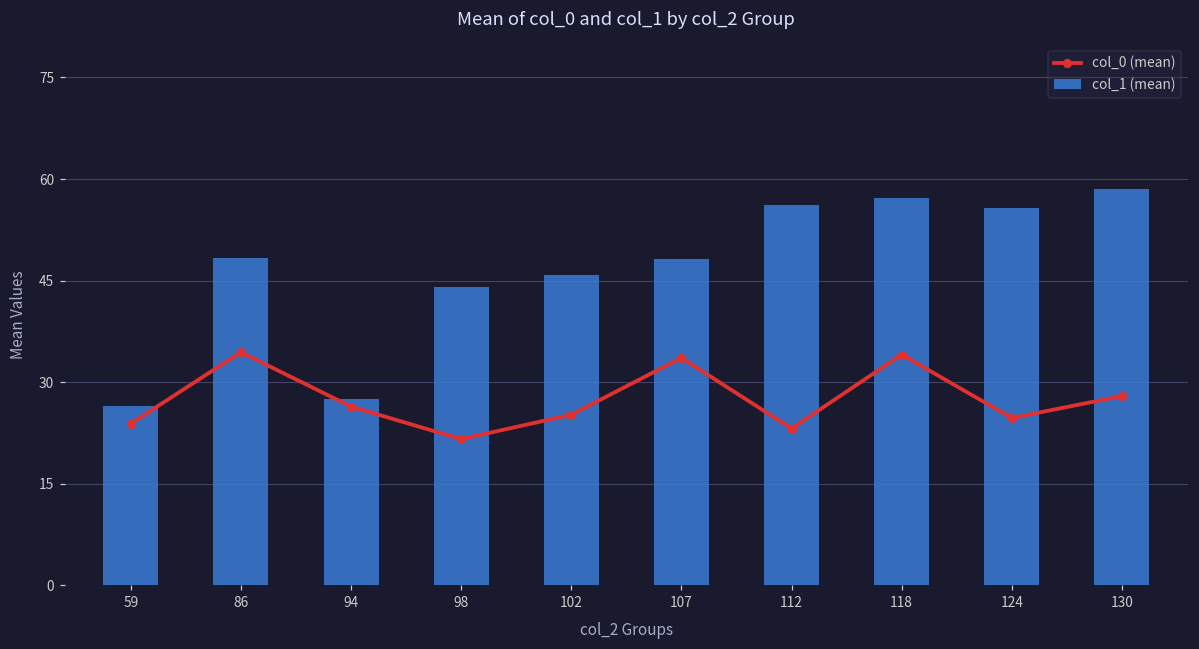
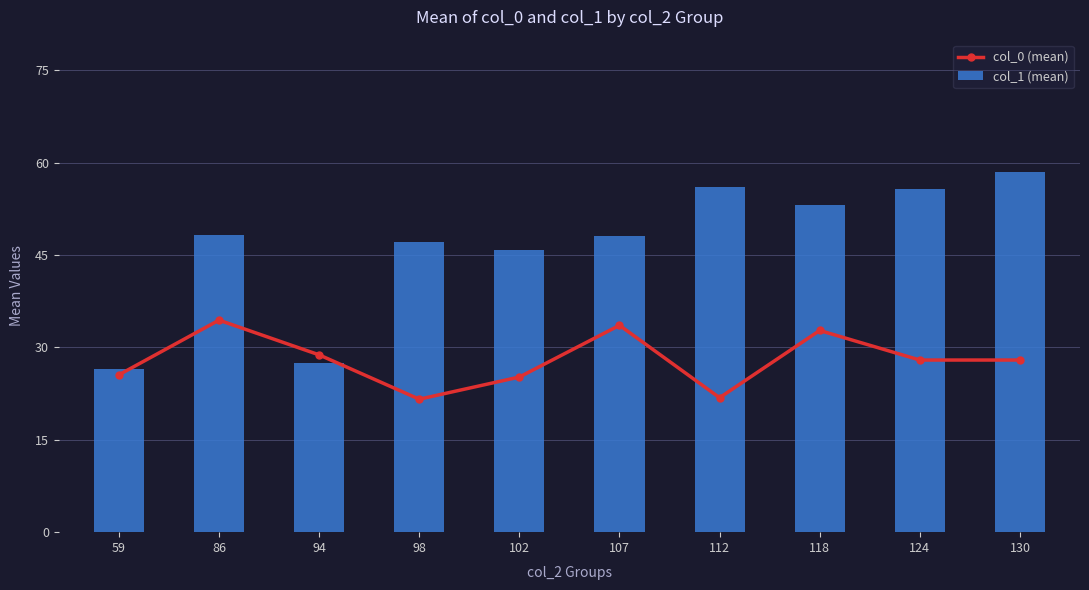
  {
    "col_0 (mean)": {
-     "59": 24,
+     "59": 26,
      "86": 34,
-     "94": 26,
+     "94": 29,
      "98": 22,
      "102": 25,
      "107": 34,
-     "112": 23,
-     "118": 34,
-     "124": 25,
+     "112": 22,
+     "118": 33,
+     "124": 28,
      "130": 28
    },
    "col_1 (mean)": {
      "59": 27,
      "86": 48,
      "94": 27,
-     "98": 44,
+     "98": 47,
      "102": 46,
      "107": 48,
      "112": 56,
-     "118": 57,
+     "118": 53,
      "124": 56,
      "130": 59
    }
  }
